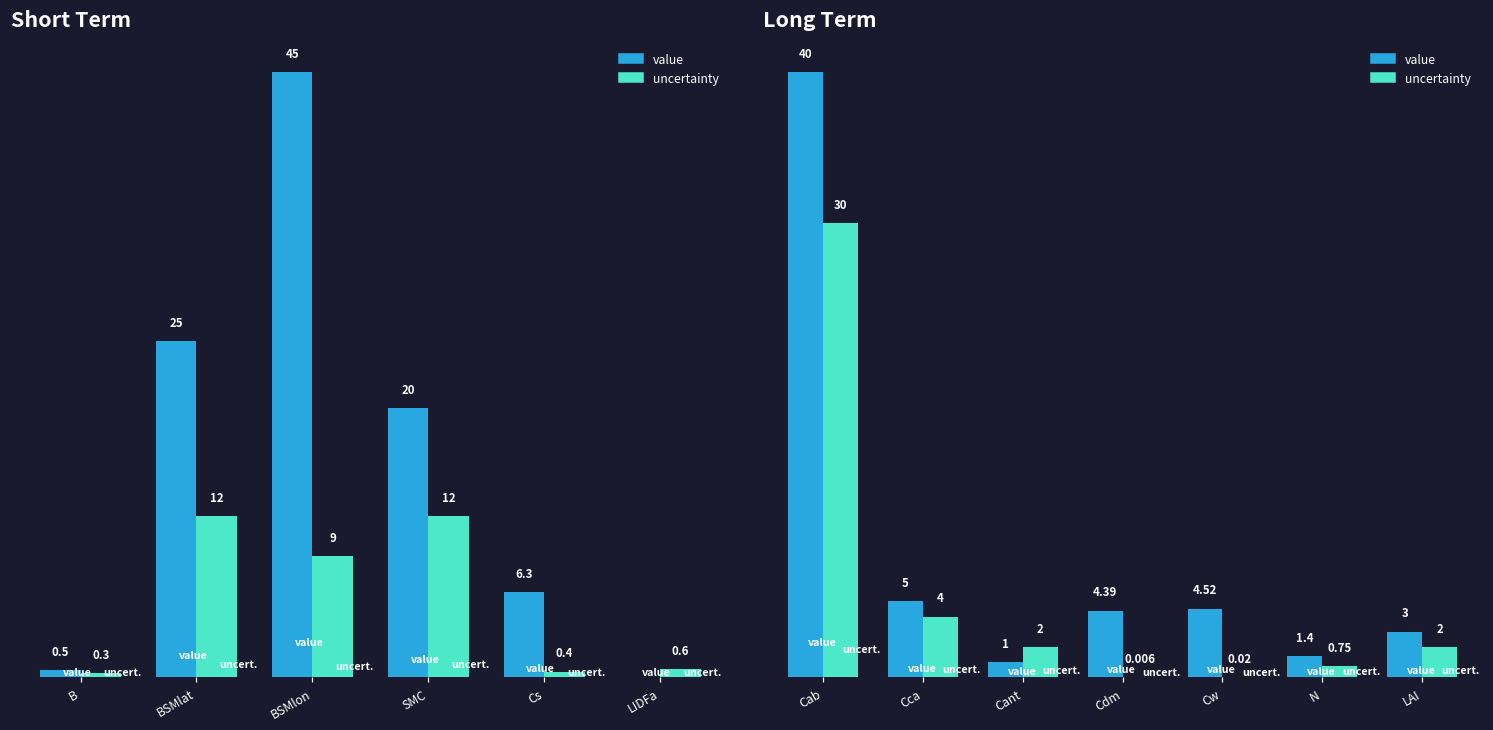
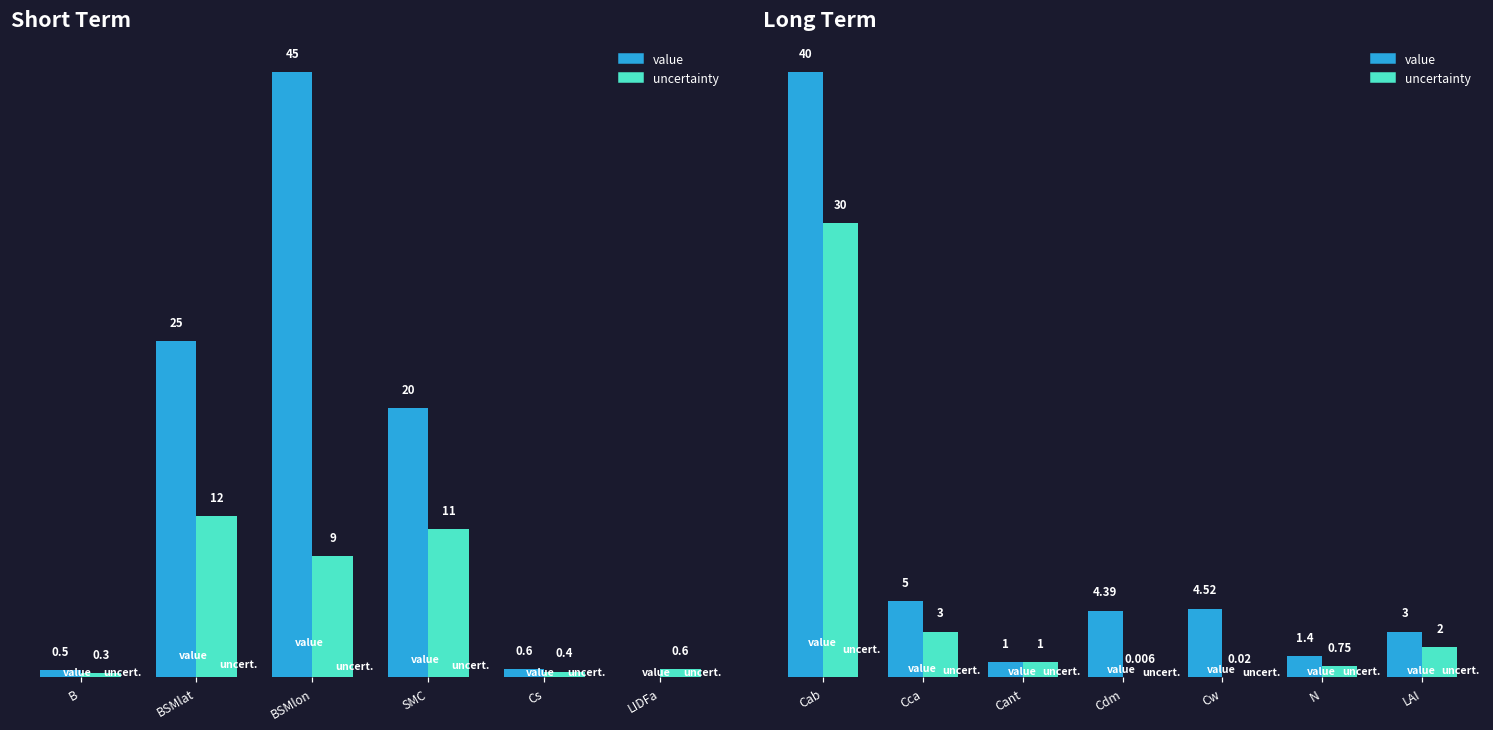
  {
    "Short Term": {
      "value": {
        "B": 0.5,
        "BSMlat": 25,
        "BSMlon": 45,
        "SMC": 20,
-       "Cs": 6.3
+       "Cs": 0.6
      },
      "uncertainty": {
        "B": 0.3,
        "BSMlat": 12,
        "BSMlon": 9,
-       "SMC": 12,
+       "SMC": 11,
        "Cs": 0.4,
        "LIDFa": 0.6
      }
    },
    "Long Term": {
      "value": {
        "Cab": 40,
        "Cca": 5,
        "Cant": 1,
        "Cdm": 4.39,
        "Cw": 4.52,
        "N": 1.4,
        "LAI": 3
      },
      "uncertainty": {
        "Cab": 30,
-       "Cca": 4,
-       "Cant": 2,
+       "Cca": 3,
+       "Cant": 1,
        "Cdm": 0.006,
        "Cw": 0.02,
        "N": 0.75,
        "LAI": 2
      }
    }
  }
